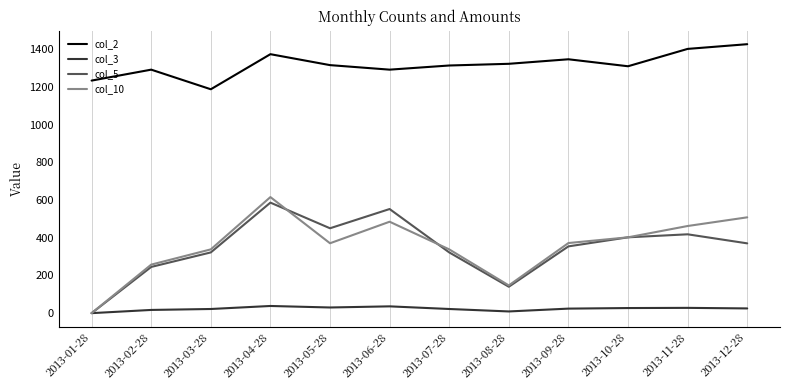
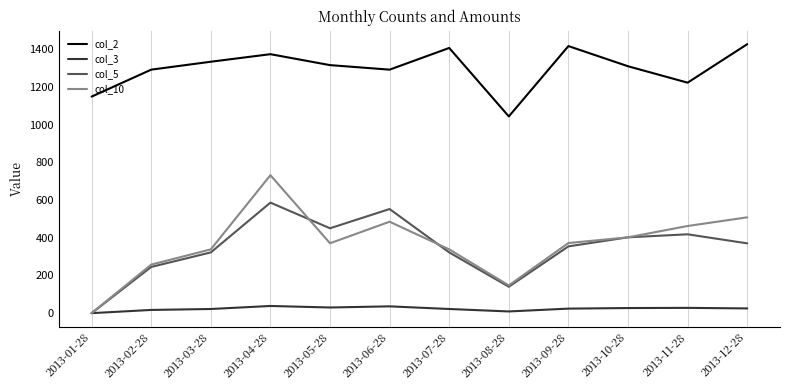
  {
    "col_2": {
-     "2013-01-28": 1230,
+     "2013-01-28": 1150,
      "2013-02-28": 1290,
-     "2013-03-28": 1190,
+     "2013-03-28": 1330,
      "2013-04-28": 1370,
      "2013-05-28": 1320,
      "2013-06-28": 1290,
-     "2013-07-28": 1310,
-     "2013-08-28": 1320,
-     "2013-09-28": 1350,
+     "2013-07-28": 1410,
+     "2013-08-28": 1040,
+     "2013-09-28": 1420,
      "2013-10-28": 1310,
-     "2013-11-28": 1400,
+     "2013-11-28": 1220,
      "2013-12-28": 1430
    },
    "col_10": {
      "2013-03-28": 340,
-     "2013-04-28": 620,
+     "2013-04-28": 730,
      "2013-05-28": 370,
      "2013-06-28": 480,
      "2013-07-28": 340,
      "2013-09-28": 370,
      "2013-11-28": 460,
      "2013-12-28": 510
    }
  }
